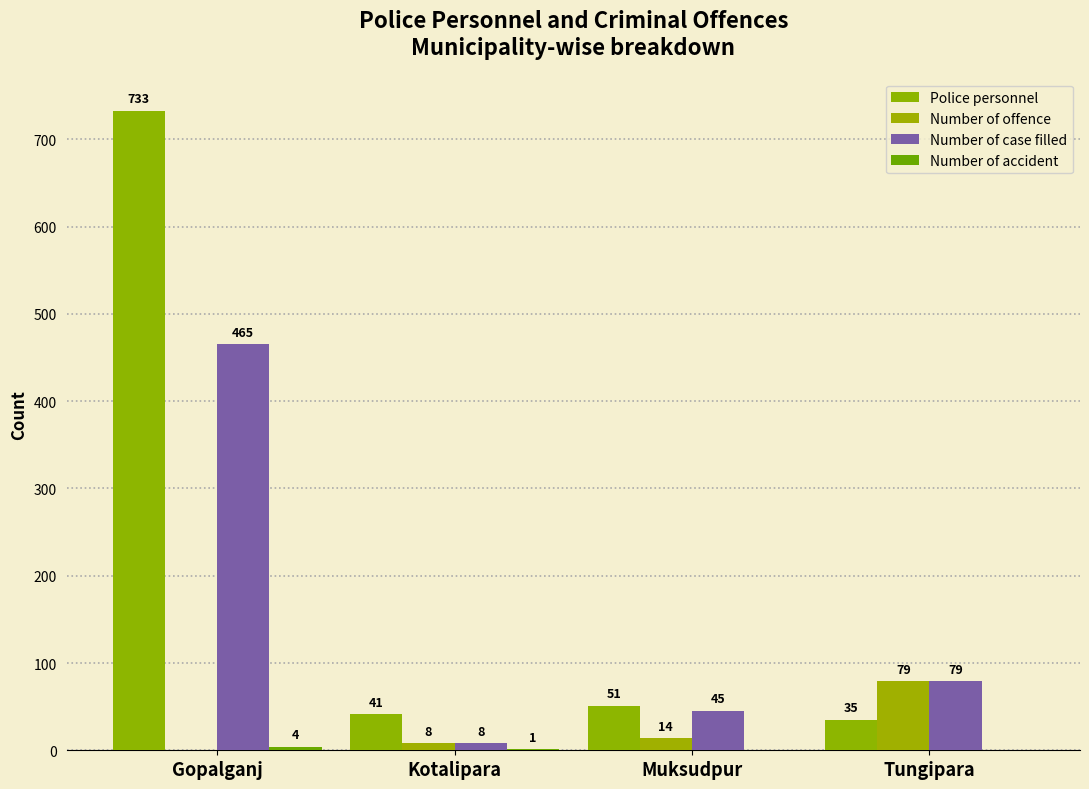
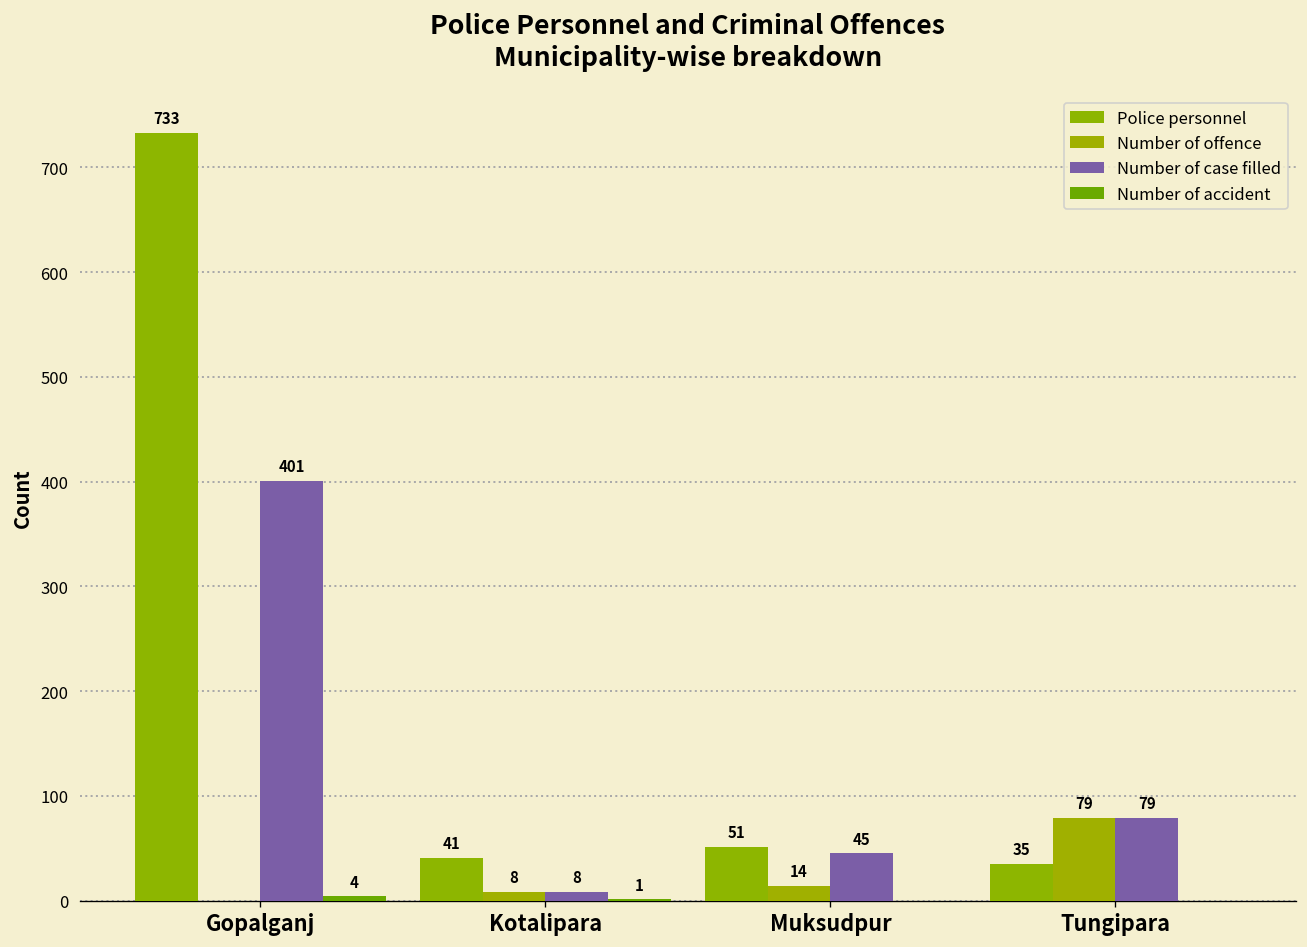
  {
    "Number of case filled": {
-     "Gopalganj": 465,
+     "Gopalganj": 401,
      "Kotalipara": 8,
      "Muksudpur": 45,
      "Tungipara": 79
    }
  }
